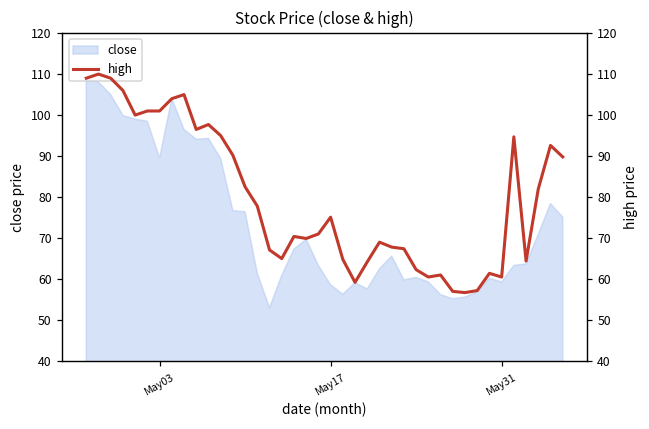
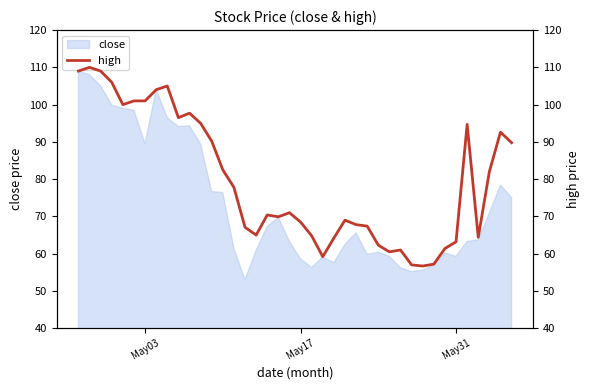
  {
    "close": {
      "May03": 90,
      "May17": 59,
      "May31": 59
    },
    "high": {
      "May03": 101,
-     "May17": 75,
-     "May31": 61
+     "May17": 69,
+     "May31": 63
    }
  }
